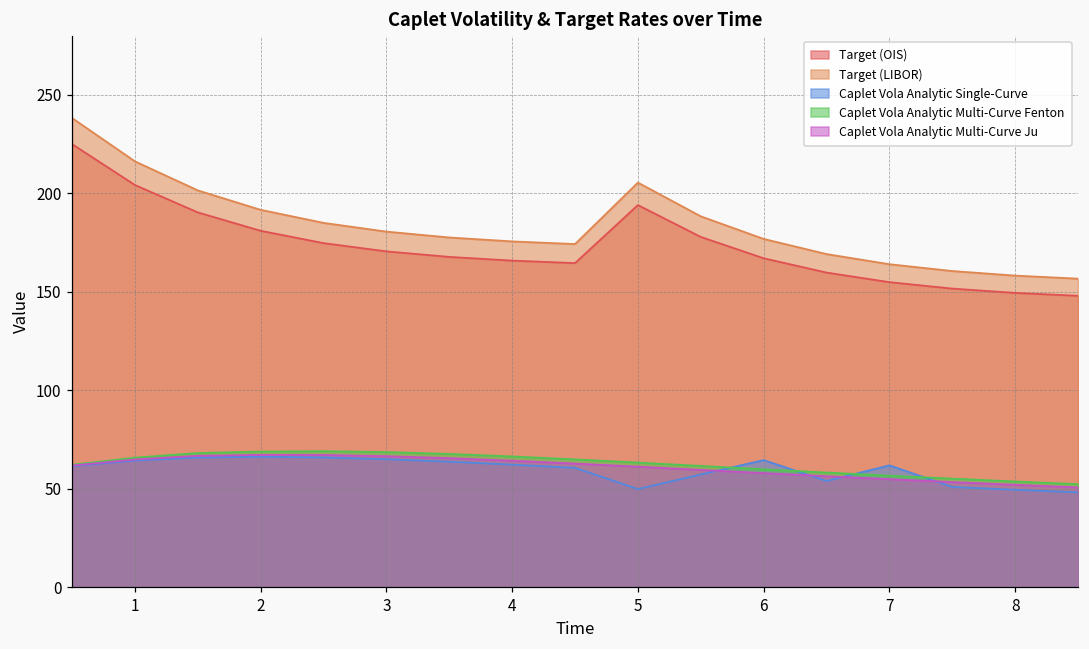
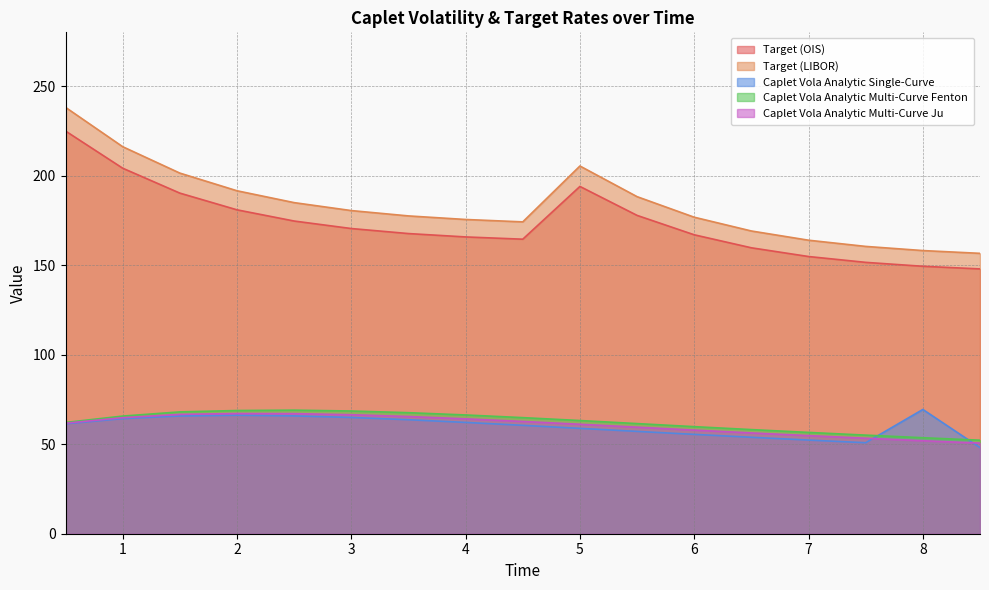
  {
    "Caplet Vola Analytic Single-Curve": {
      "3": 65,
      "4": 62,
-     "5": 50,
-     "6": 64,
-     "7": 62,
-     "8": 49
+     "5": 59,
+     "6": 55,
+     "7": 52,
+     "8": 69
    },
    "Caplet Vola Analytic Multi-Curve Fenton": {
      "2": 69,
      "3": 69,
      "4": 66,
      "5": 63,
      "6": 60,
      "7": 57,
      "8": 54
    },
    "Caplet Vola Analytic Multi-Curve Ju": {
      "3": 66,
      "4": 64,
      "5": 61,
      "6": 58,
      "7": 55,
      "8": 52
    }
  }
